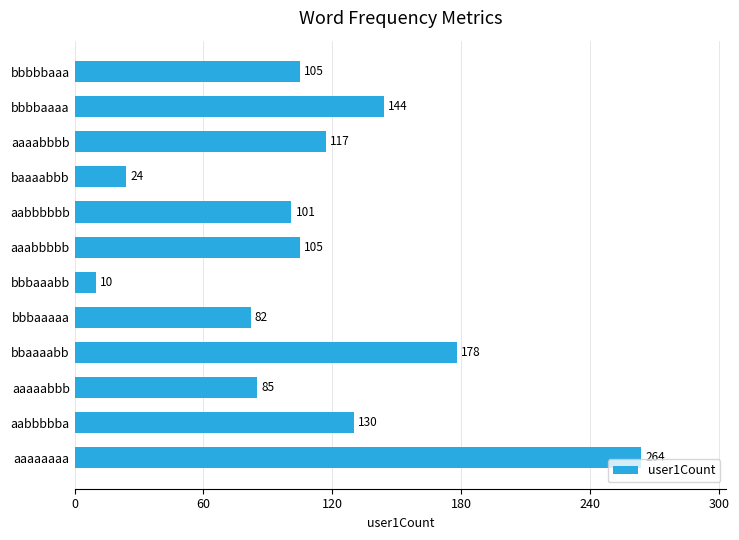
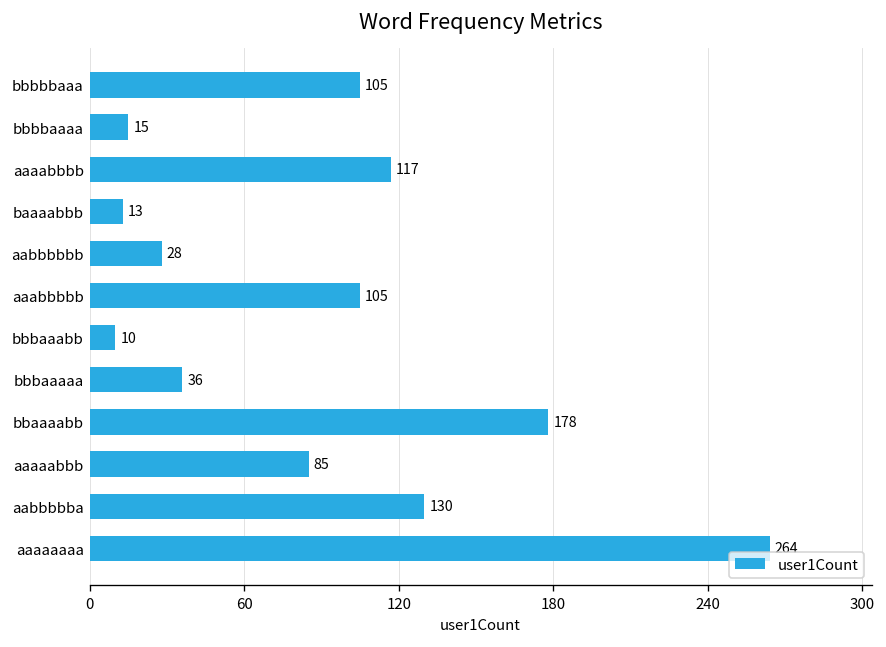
  {
    "bbbbbaaa": 105,
-   "bbbbaaaa": 144,
+   "bbbbaaaa": 15,
    "aaaabbbb": 117,
-   "baaaabbb": 24,
-   "aabbbbbb": 101,
+   "baaaabbb": 13,
+   "aabbbbbb": 28,
    "aaabbbbb": 105,
    "bbbaaabb": 10,
-   "bbbaaaaa": 82,
+   "bbbaaaaa": 36,
    "bbaaaabb": 178,
    "aaaaabbb": 85,
    "aabbbbba": 130
  }
